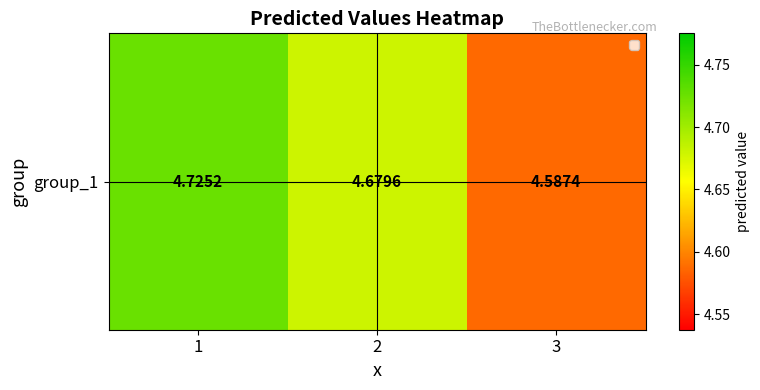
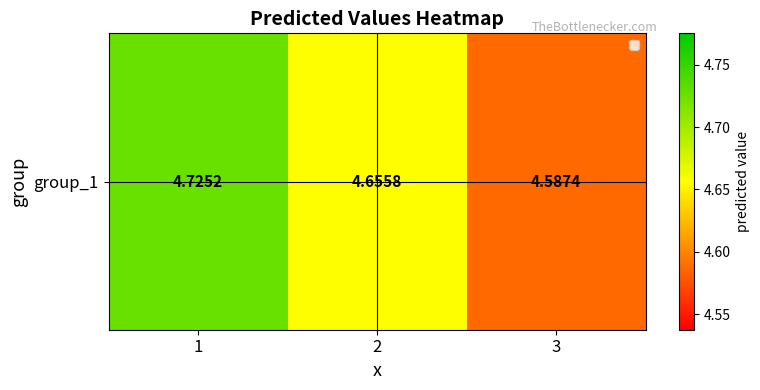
  {
    "group_1": {
      "1": 4.7252,
-     "2": 4.6796,
+     "2": 4.6558,
      "3": 4.5874
    }
  }
